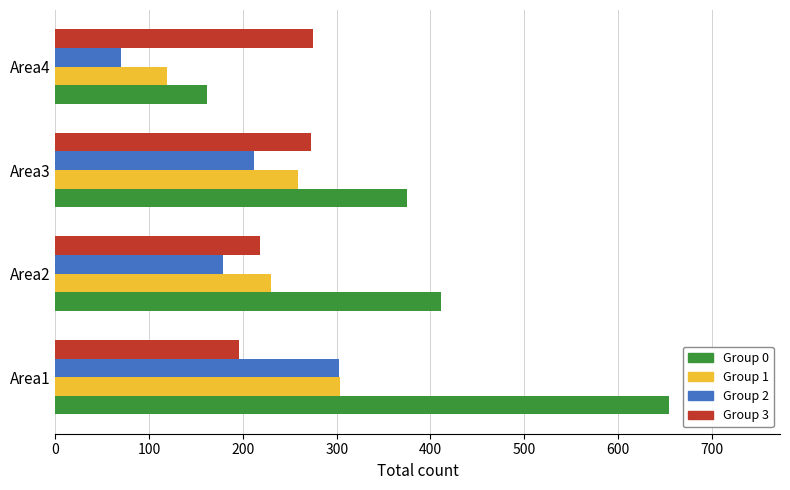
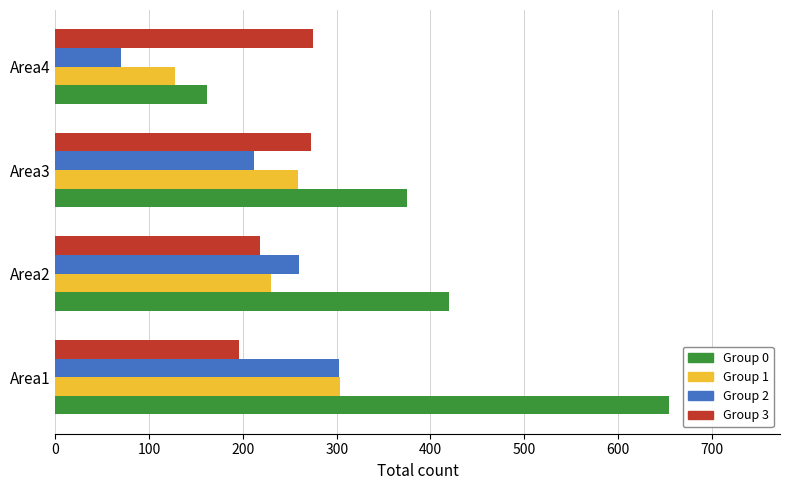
  {
    "Group 0": {
      "Area4": 160,
      "Area3": 380,
-     "Area2": 410,
+     "Area2": 420,
      "Area1": 660
    },
    "Group 1": {
-     "Area4": 120,
+     "Area4": 130,
      "Area3": 260,
      "Area2": 230,
      "Area1": 300
    },
    "Group 2": {
      "Area4": 70,
      "Area3": 210,
-     "Area2": 180,
+     "Area2": 260,
      "Area1": 300
    },
    "Group 3": {
      "Area4": 280,
      "Area3": 270,
      "Area2": 220,
      "Area1": 200
    }
  }
